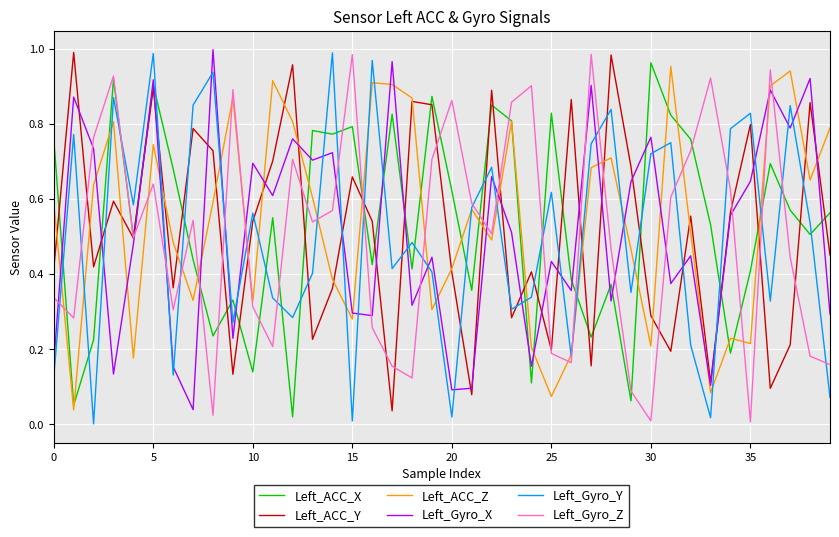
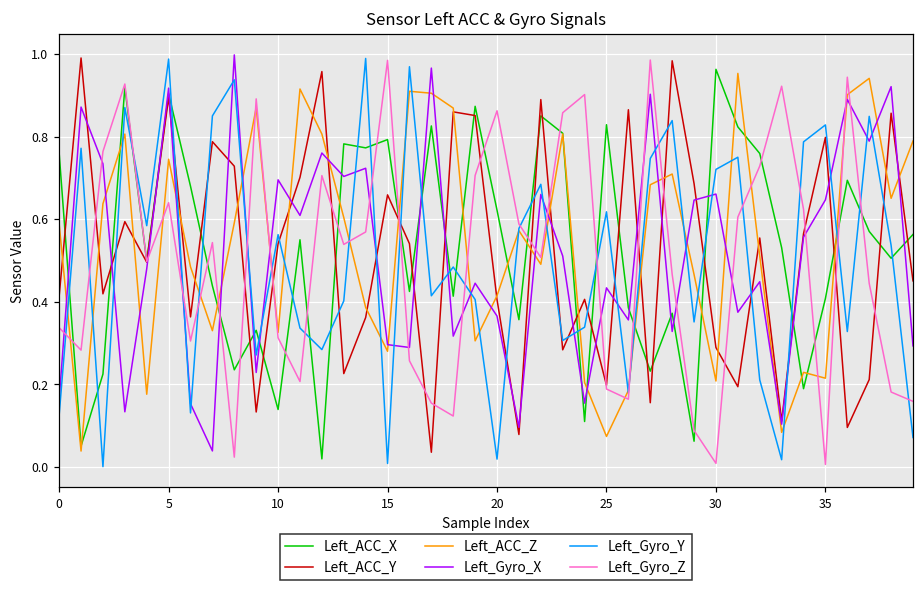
  {
    "Left_ACC_X": {
      "0": 0.76,
      "5": 0.90,
      "10": 0.14,
      "15": 0.79,
      "20": 0.62,
      "25": 0.83,
      "30": 0.96,
      "35": 0.41
    },
    "Left_ACC_Y": {
      "0": 0.41,
      "5": 0.90,
      "10": 0.54,
      "15": 0.66,
      "20": 0.41,
      "25": 0.20,
      "30": 0.29,
      "35": 0.80
    },
    "Left_ACC_Z": {
      "0": 0.59,
      "5": 0.75,
      "10": 0.33,
      "15": 0.28,
      "20": 0.41,
      "25": 0.07,
      "30": 0.21,
      "35": 0.21
    },
    "Left_Gyro_X": {
      "0": 0.16,
      "5": 0.92,
      "10": 0.70,
      "15": 0.30,
-     "20": 0.09,
+     "20": 0.37,
      "25": 0.43,
-     "30": 0.76,
+     "30": 0.66,
      "35": 0.65
    },
    "Left_Gyro_Y": {
      "0": 0.13,
      "5": 0.99,
      "10": 0.56,
      "15": 0.01,
      "20": 0.02,
      "25": 0.62,
      "30": 0.72,
      "35": 0.83
    },
    "Left_Gyro_Z": {
      "0": 0.34,
      "5": 0.64,
      "10": 0.31,
      "15": 0.98,
      "20": 0.86,
      "25": 0.19,
      "30": 0.01,
      "35": 0.01
    }
  }
